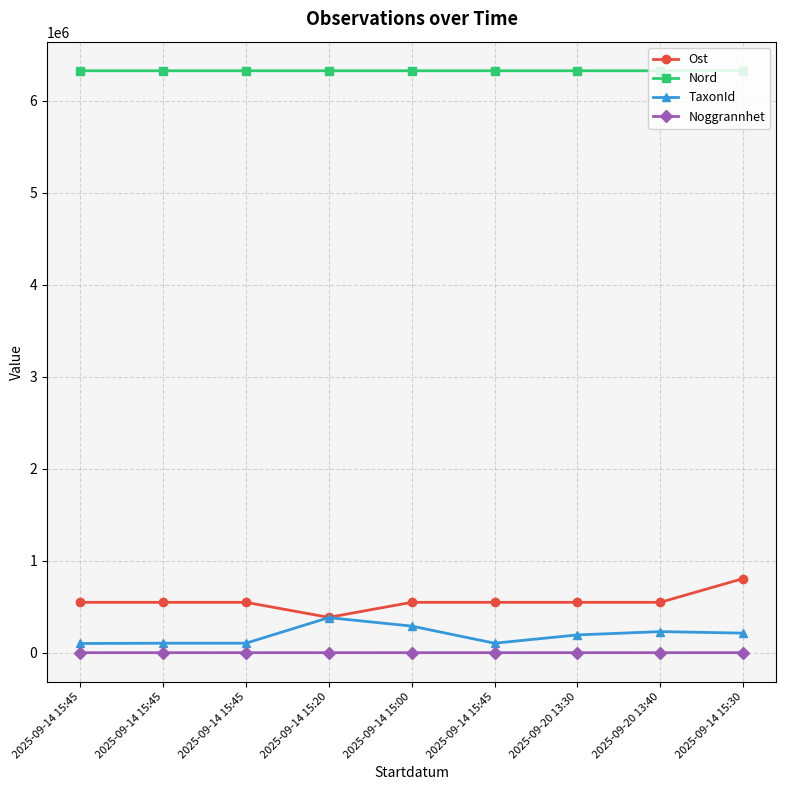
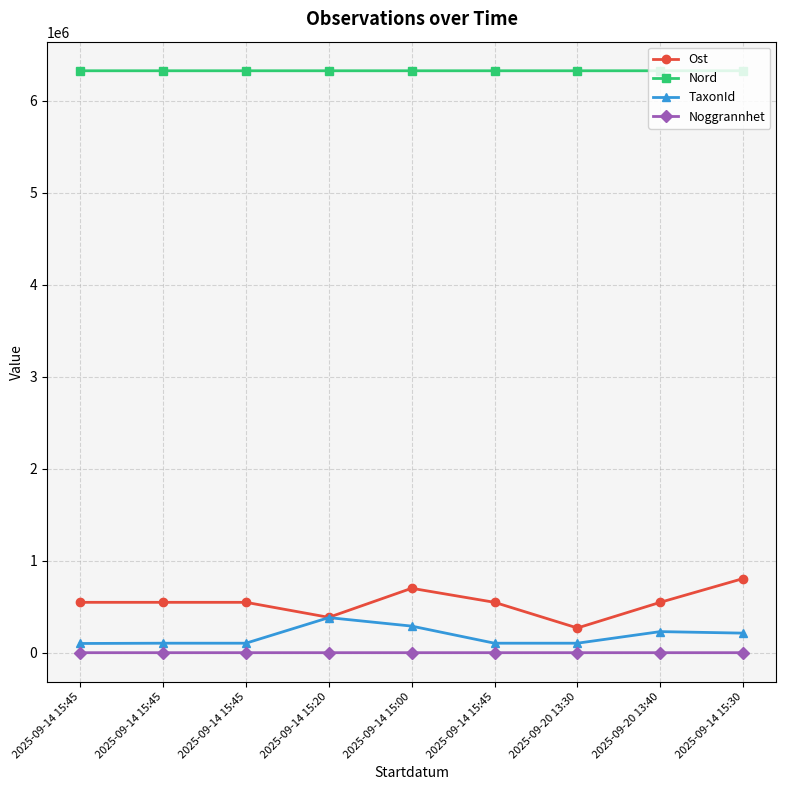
  {
    "Ost": {
-     "2025-09-14 15:00": 500000,
-     "2025-09-20 13:30": 500000,
+     "2025-09-14 15:00": 700000,
+     "2025-09-20 13:30": 300000,
      "2025-09-20 13:40": 500000,
      "2025-09-14 15:30": 800000
    },
    "Nord": {
      "2025-09-14 15:20": 6300000,
      "2025-09-14 15:00": 6300000,
      "2025-09-20 13:30": 6300000
    },
    "TaxonId": {
      "2025-09-14 15:00": 300000,
-     "2025-09-20 13:30": 200000,
+     "2025-09-20 13:30": 100000,
      "2025-09-20 13:40": 200000,
      "2025-09-14 15:30": 200000
    },
    "Noggrannhet": {
      "2025-09-14 15:20": 0,
      "2025-09-14 15:00": 0,
      "2025-09-20 13:30": 0,
      "2025-09-20 13:40": 0,
      "2025-09-14 15:30": 0
    }
  }
